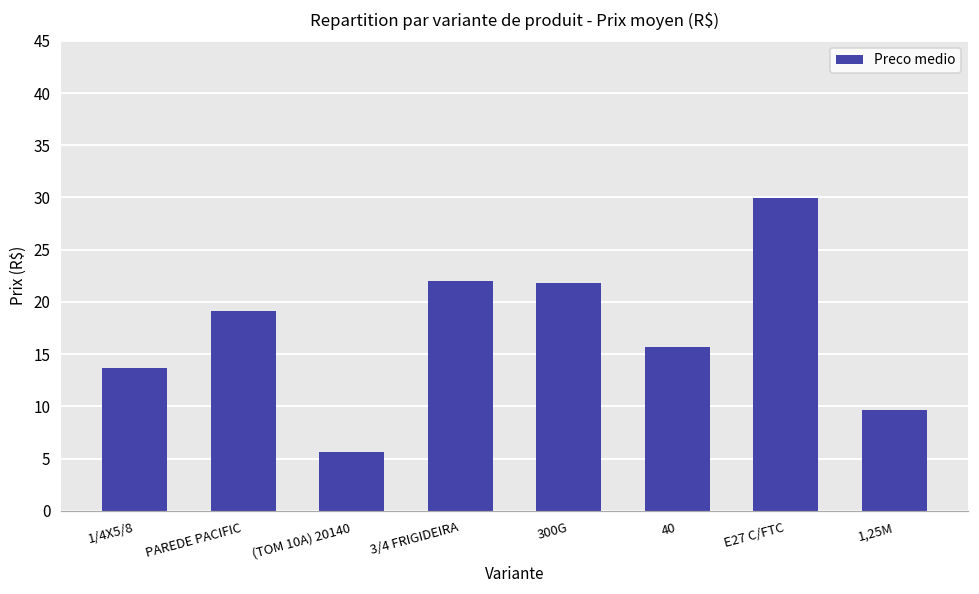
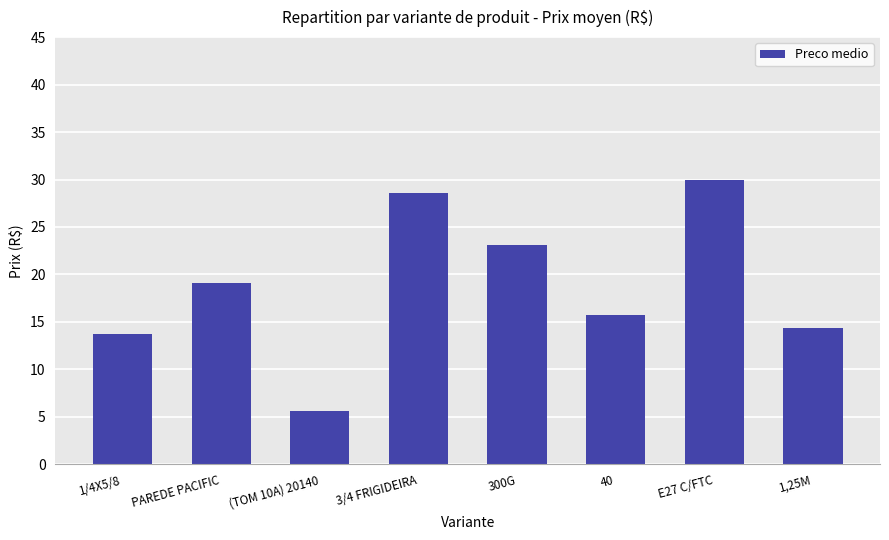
  {
    "1/4X5/8": 14,
    "PAREDE PACIFIC": 19,
    "(TOM 10A) 20140": 6,
-   "3/4 FRIGIDEIRA": 22,
-   "300G": 22,
+   "3/4 FRIGIDEIRA": 29,
+   "300G": 23,
    "40": 16,
    "E27 C/FTC": 30,
-   "1,25M": 10
+   "1,25M": 14
  }
